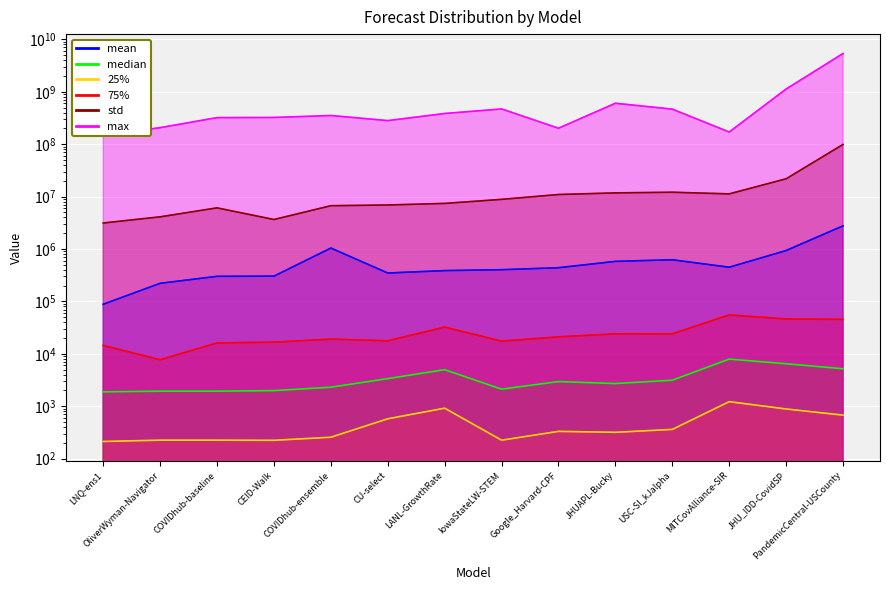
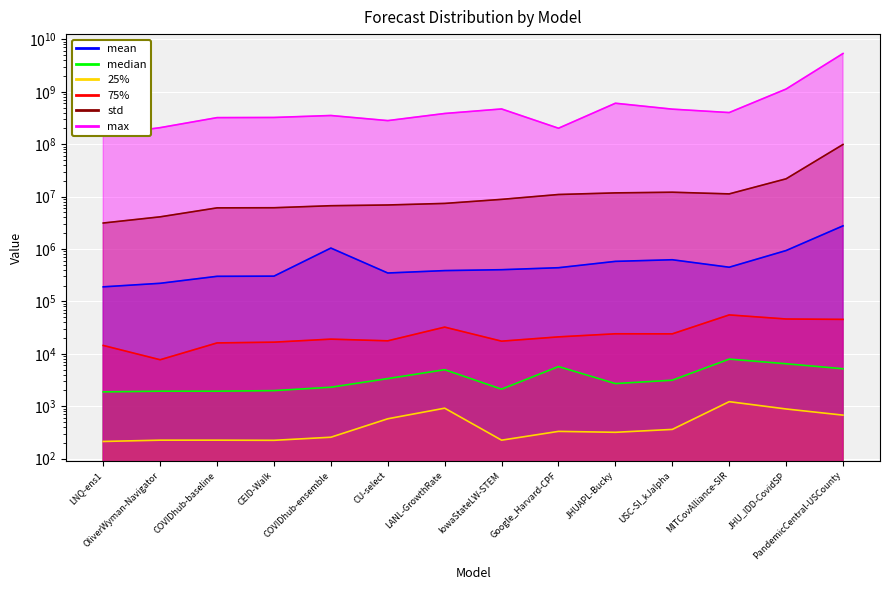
  {
    "mean": {
-     "LNQ-ens1": 90000,
+     "LNQ-ens1": 190000,
      "OliverWyman-Navigator": 220000,
      "COVIDhub-baseline": 300000,
      "CEID-Walk": 300000,
      "COVIDhub-ensemble": 1000000,
      "CU-select": 300000,
      "LANL-GrowthRate": 400000,
      "IowaStateLW-STEM": 400000,
      "Google_Harvard-CPF": 400000,
      "JHUAPL-Bucky": 600000,
      "USC-SI_kJalpha": 600000,
      "MITCovAlliance-SIR": 400000,
      "JHU_IDD-CovidSP": 900000,
      "PandemicCentral-USCounty": 3000000
    },
    "median": {
      "LNQ-ens1": 1900,
      "OliverWyman-Navigator": 1900,
      "COVIDhub-baseline": 1900,
      "CEID-Walk": 2000,
      "COVIDhub-ensemble": 2000,
      "CU-select": 3000,
      "LANL-GrowthRate": 5000,
      "IowaStateLW-STEM": 2100,
-     "Google_Harvard-CPF": 3000,
+     "Google_Harvard-CPF": 6000,
      "JHUAPL-Bucky": 3000,
      "USC-SI_kJalpha": 3000,
      "MITCovAlliance-SIR": 8000,
      "JHU_IDD-CovidSP": 6000,
      "PandemicCentral-USCounty": 5000
    },
    "25%": {
      "LNQ-ens1": 210,
      "OliverWyman-Navigator": 230,
      "COVIDhub-baseline": 230,
      "CEID-Walk": 220,
      "COVIDhub-ensemble": 300,
      "CU-select": 600,
      "LANL-GrowthRate": 900,
      "IowaStateLW-STEM": 230,
      "Google_Harvard-CPF": 300,
      "JHUAPL-Bucky": 300,
      "USC-SI_kJalpha": 400,
      "MITCovAlliance-SIR": 1200,
      "JHU_IDD-CovidSP": 900,
      "PandemicCentral-USCounty": 700
    },
    "75%": {
      "LNQ-ens1": 14000,
      "OliverWyman-Navigator": 8000,
      "COVIDhub-baseline": 16000,
      "CEID-Walk": 17000,
      "COVIDhub-ensemble": 19000,
      "CU-select": 18000,
      "LANL-GrowthRate": 30000,
      "IowaStateLW-STEM": 17000,
      "Google_Harvard-CPF": 21000,
      "JHUAPL-Bucky": 20000,
      "USC-SI_kJalpha": 20000,
      "MITCovAlliance-SIR": 60000,
      "JHU_IDD-CovidSP": 50000,
      "PandemicCentral-USCounty": 50000
    },
    "std": {
      "LNQ-ens1": 3000000,
      "OliverWyman-Navigator": 4000000,
      "COVIDhub-baseline": 6000000,
-     "CEID-Walk": 4000000,
+     "CEID-Walk": 6000000,
      "COVIDhub-ensemble": 7000000,
      "CU-select": 7000000,
      "LANL-GrowthRate": 7000000,
      "IowaStateLW-STEM": 9000000,
      "Google_Harvard-CPF": 11000000,
      "JHUAPL-Bucky": 12000000,
      "USC-SI_kJalpha": 12000000,
      "MITCovAlliance-SIR": 11000000,
      "JHU_IDD-CovidSP": 22000000,
      "PandemicCentral-USCounty": 100000000
    },
    "max": {
      "OliverWyman-Navigator": 210000000,
      "COVIDhub-baseline": 300000000,
      "CEID-Walk": 300000000,
      "COVIDhub-ensemble": 400000000,
      "CU-select": 300000000,
      "LANL-GrowthRate": 400000000,
      "IowaStateLW-STEM": 500000000,
      "Google_Harvard-CPF": 200000000,
      "JHUAPL-Bucky": 600000000,
      "USC-SI_kJalpha": 500000000,
-     "MITCovAlliance-SIR": 170000000,
+     "MITCovAlliance-SIR": 400000000,
      "JHU_IDD-CovidSP": 1100000000,
      "PandemicCentral-USCounty": 5000000000
    }
  }
